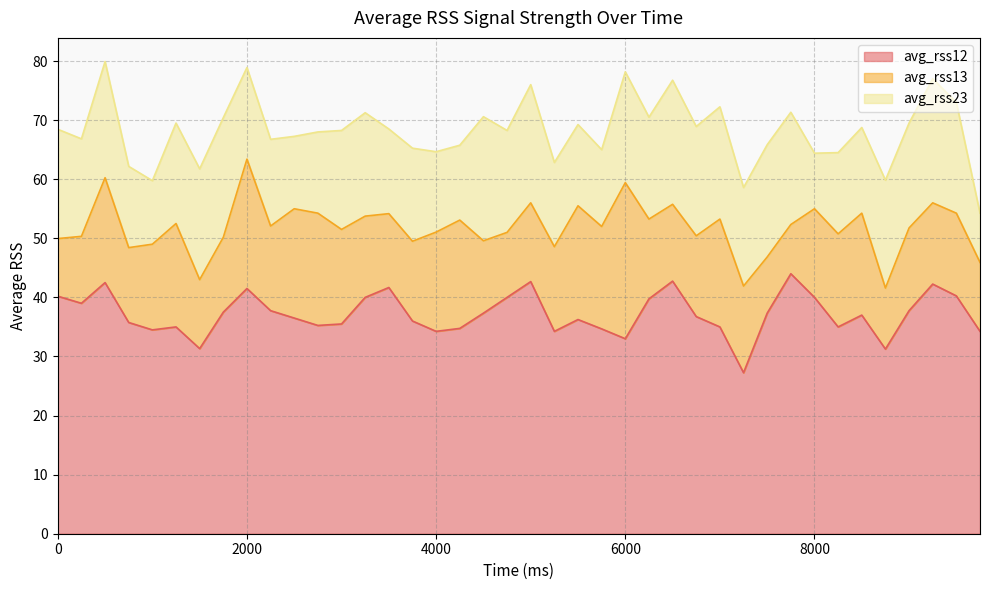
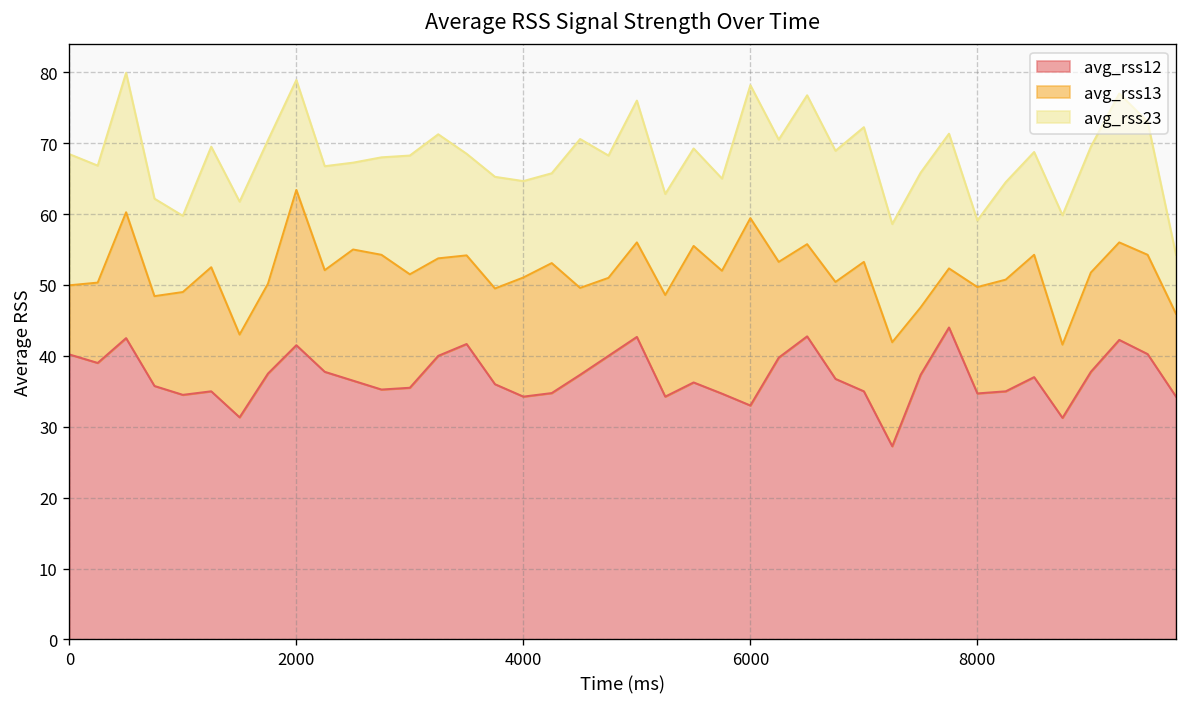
  {
    "avg_rss12": {
      "0": 40,
      "2000": 42,
      "4000": 34,
      "6000": 33,
-     "8000": 40
+     "8000": 35
    },
    "avg_rss13": {
      "0": 10,
      "2000": 22,
      "4000": 17,
      "6000": 26,
      "8000": 15
    },
    "avg_rss23": {
      "0": 19,
      "2000": 16,
      "4000": 14,
      "6000": 19,
      "8000": 9
    }
  }
